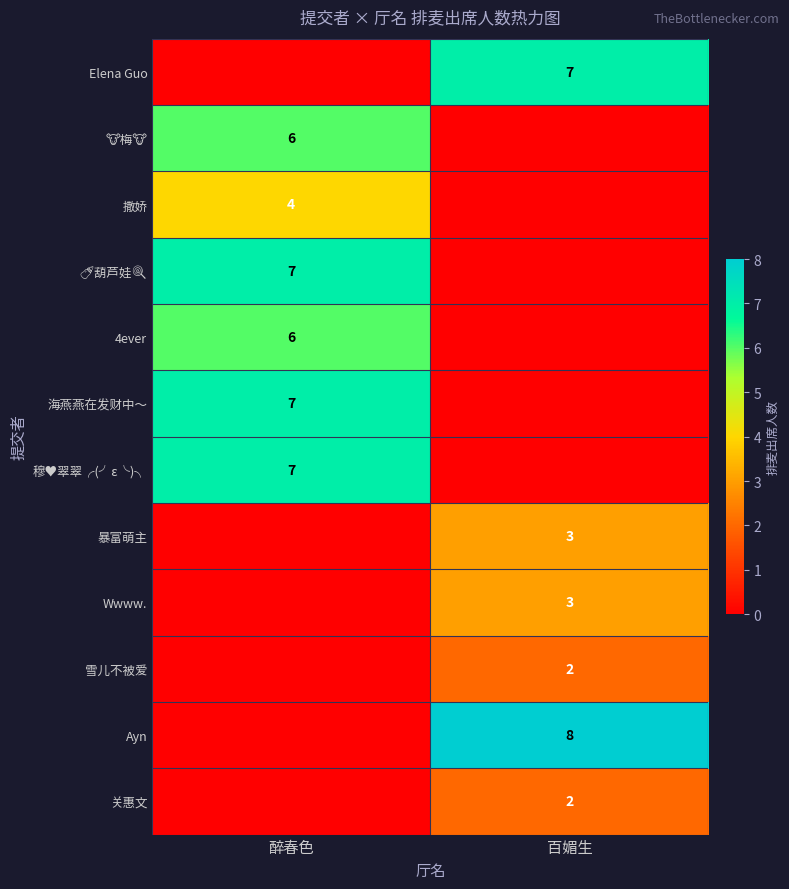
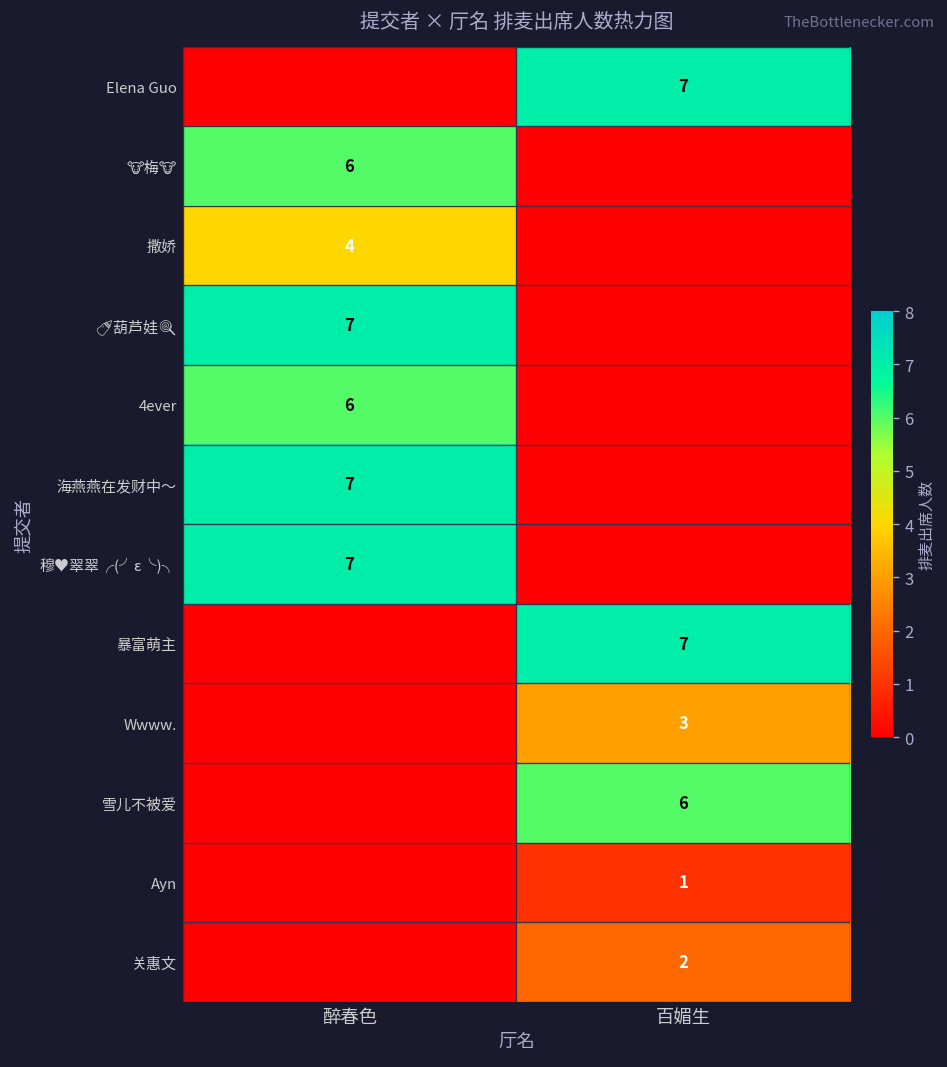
  {
    "Elena Guo": {
      "百媚生": 7
    },
    "🐮梅🐮": {
      "醉春色": 6
    },
    "撒娇": {
      "醉春色": 4
    },
    "🍼葫芦娃🍭": {
      "醉春色": 7
    },
    "4ever": {
      "醉春色": 6
    },
    "海燕燕在发财中～": {
      "醉春色": 7
    },
    "穆♥翠翠╭(╯ε╰)╮": {
      "醉春色": 7
    },
    "暴富萌主": {
-     "百媚生": 3
+     "百媚生": 7
    },
    "Wwww.": {
      "百媚生": 3
    },
    "雪儿不被爱": {
-     "百媚生": 2
+     "百媚生": 6
    },
    "Ayn": {
-     "百媚生": 8
+     "百媚生": 1
    },
    "关惠文": {
      "百媚生": 2
    }
  }
